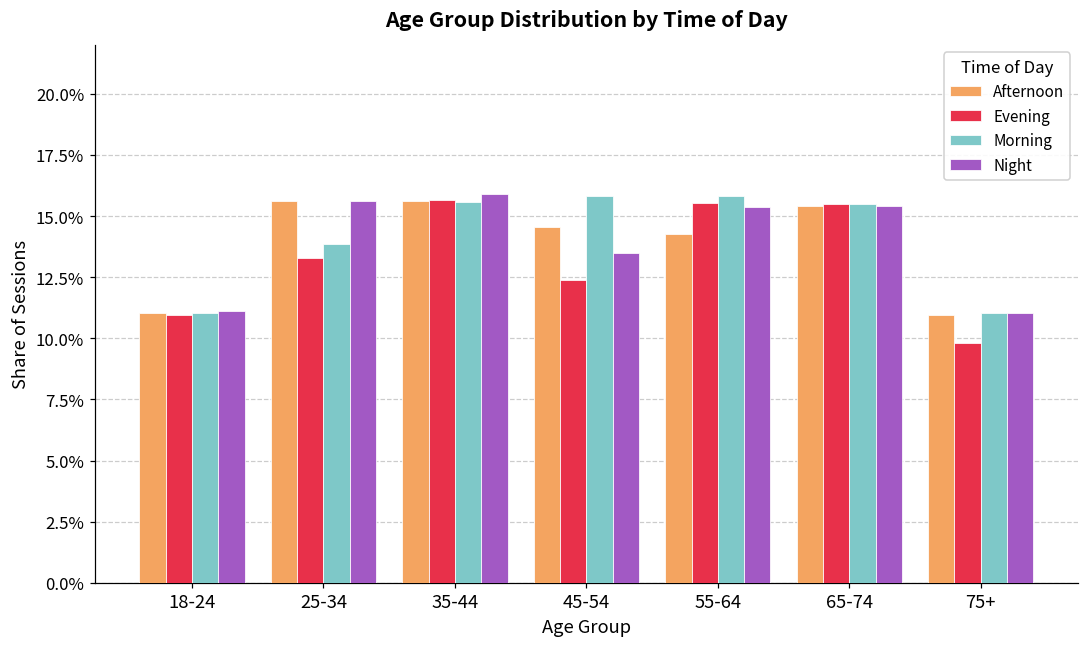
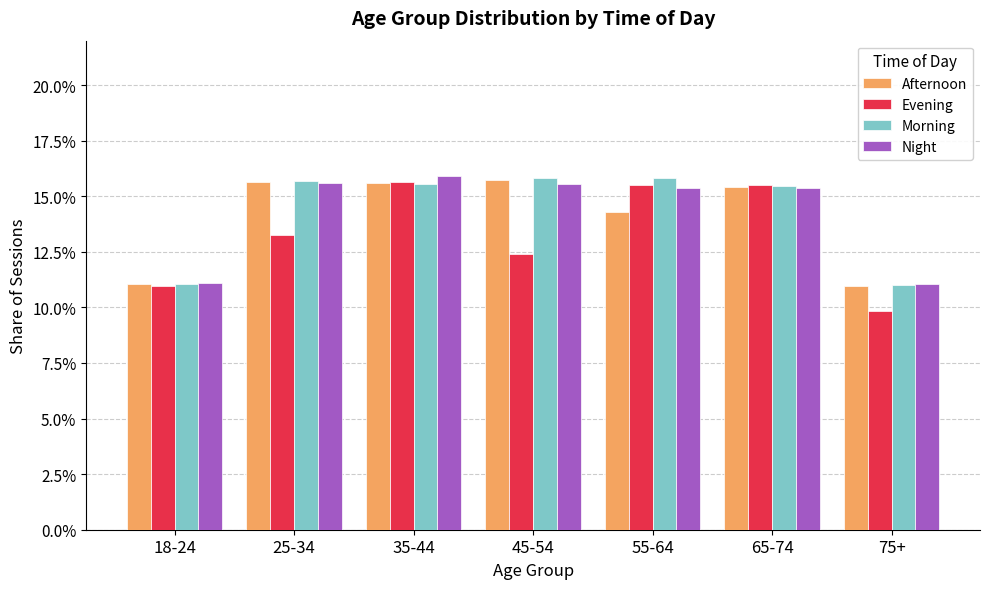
  {
    "Afternoon": {
      "18-24": "11.0%",
      "25-34": "15.6%",
      "35-44": "15.6%",
-     "45-54": "14.5%",
+     "45-54": "15.7%",
      "55-64": "14.3%",
      "65-74": "15.4%",
      "75+": "11.0%"
    },
    "Evening": {
      "18-24": "11.0%",
      "25-34": "13.3%",
      "35-44": "15.7%",
      "45-54": "12.4%",
      "55-64": "15.5%",
      "65-74": "15.5%",
      "75+": "9.8%"
    },
    "Morning": {
      "18-24": "11.0%",
-     "25-34": "13.9%",
+     "25-34": "15.7%",
      "35-44": "15.6%",
      "45-54": "15.8%",
      "55-64": "15.8%",
      "65-74": "15.5%",
      "75+": "11.0%"
    },
    "Night": {
      "18-24": "11.1%",
      "25-34": "15.6%",
      "35-44": "15.9%",
-     "45-54": "13.5%",
+     "45-54": "15.6%",
      "55-64": "15.4%",
      "65-74": "15.4%",
      "75+": "11.0%"
    }
  }
